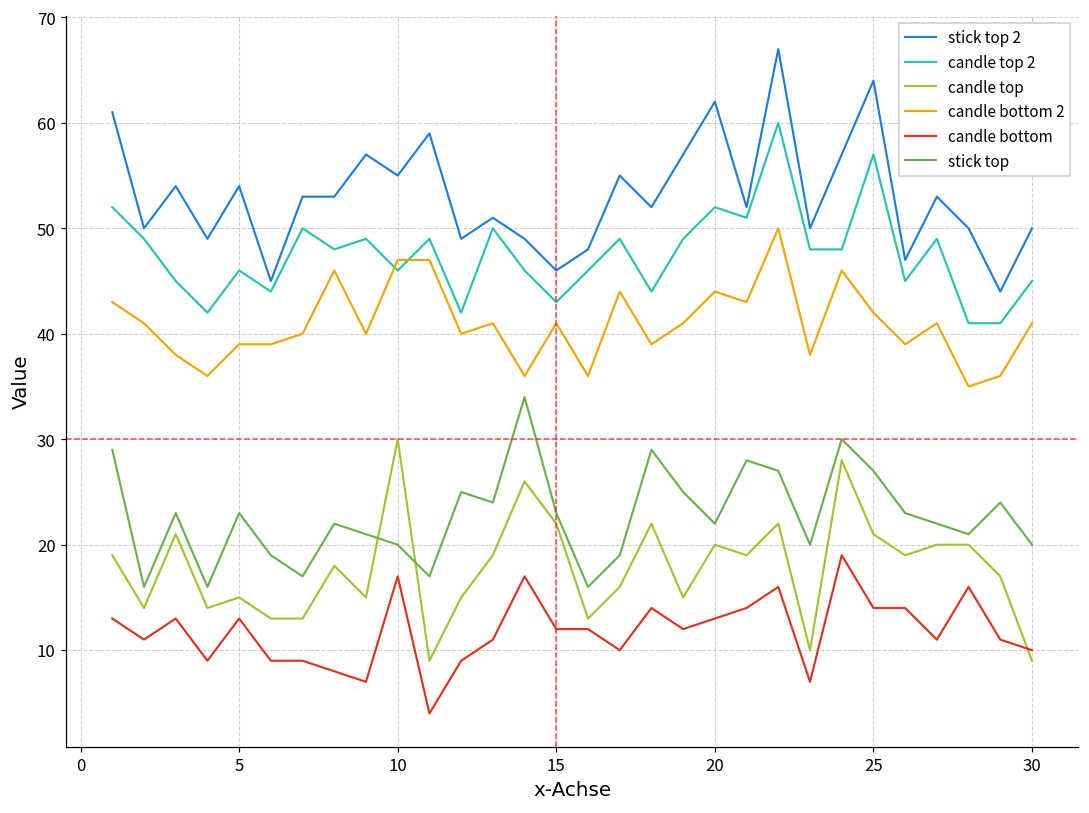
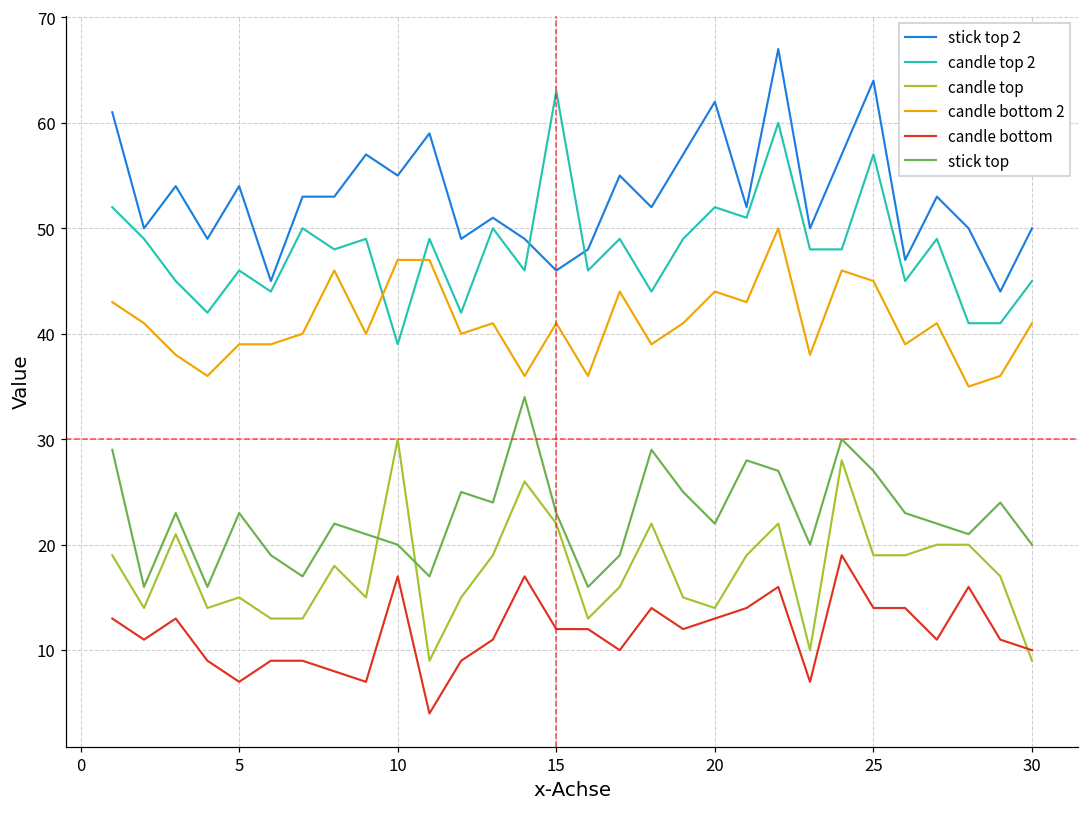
  {
    "stick top 2": {
      "5": 54,
      "10": 55,
      "15": 46,
      "20": 62,
      "25": 64,
      "30": 50
    },
    "candle top 2": {
      "5": 46,
-     "10": 46,
-     "15": 43,
+     "10": 39,
+     "15": 63,
      "20": 52,
      "25": 57,
      "30": 45
    },
    "candle top": {
      "5": 15,
      "10": 30,
      "15": 22,
-     "20": 20,
-     "25": 21,
+     "20": 14,
+     "25": 19,
      "30": 9
    },
    "candle bottom 2": {
      "5": 39,
      "10": 47,
      "15": 41,
      "20": 44,
-     "25": 42,
+     "25": 45,
      "30": 41
    },
    "candle bottom": {
-     "5": 13,
+     "5": 7,
      "10": 17,
      "15": 12,
      "20": 13,
      "25": 14,
      "30": 10
    },
    "stick top": {
      "5": 23,
      "10": 20,
      "15": 23,
      "20": 22,
      "25": 27,
      "30": 20
    }
  }
